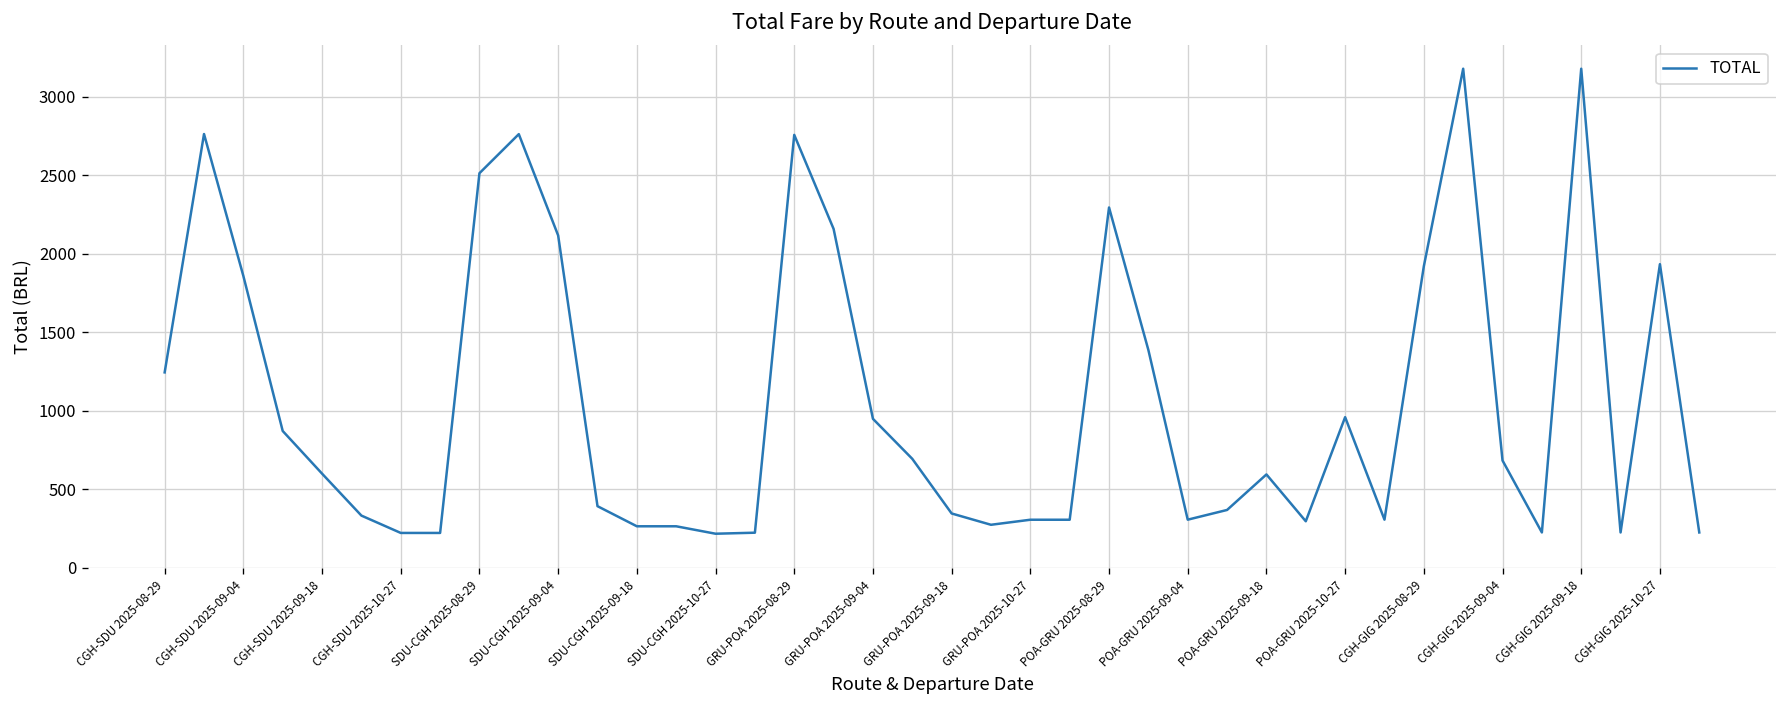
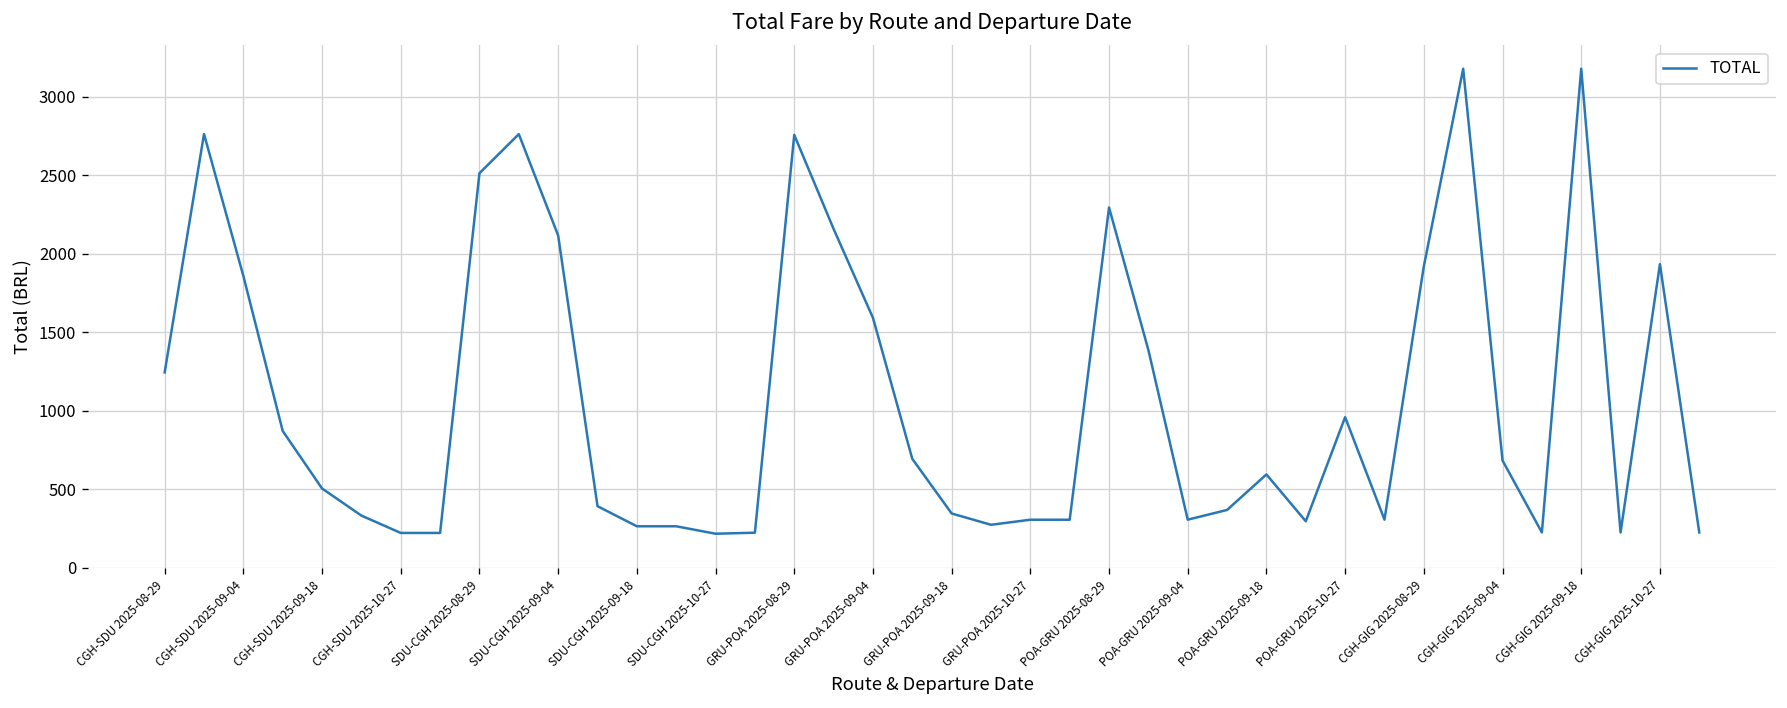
  {
    "CGH-SDU 2025-08-29": 1240,
    "CGH-SDU 2025-09-04": 1860,
-   "CGH-SDU 2025-09-18": 600,
+   "CGH-SDU 2025-09-18": 500,
    "CGH-SDU 2025-10-27": 220,
    "SDU-CGH 2025-08-29": 2510,
    "SDU-CGH 2025-09-04": 2120,
    "SDU-CGH 2025-09-18": 260,
    "SDU-CGH 2025-10-27": 220,
    "GRU-POA 2025-08-29": 2760,
-   "GRU-POA 2025-09-04": 950,
+   "GRU-POA 2025-09-04": 1590,
    "GRU-POA 2025-09-18": 350,
    "GRU-POA 2025-10-27": 310,
    "POA-GRU 2025-08-29": 2290,
    "POA-GRU 2025-09-04": 310,
    "POA-GRU 2025-09-18": 590,
    "POA-GRU 2025-10-27": 960,
    "CGH-GIG 2025-08-29": 1920,
    "CGH-GIG 2025-09-04": 680,
    "CGH-GIG 2025-09-18": 3180,
    "CGH-GIG 2025-10-27": 1930
  }
